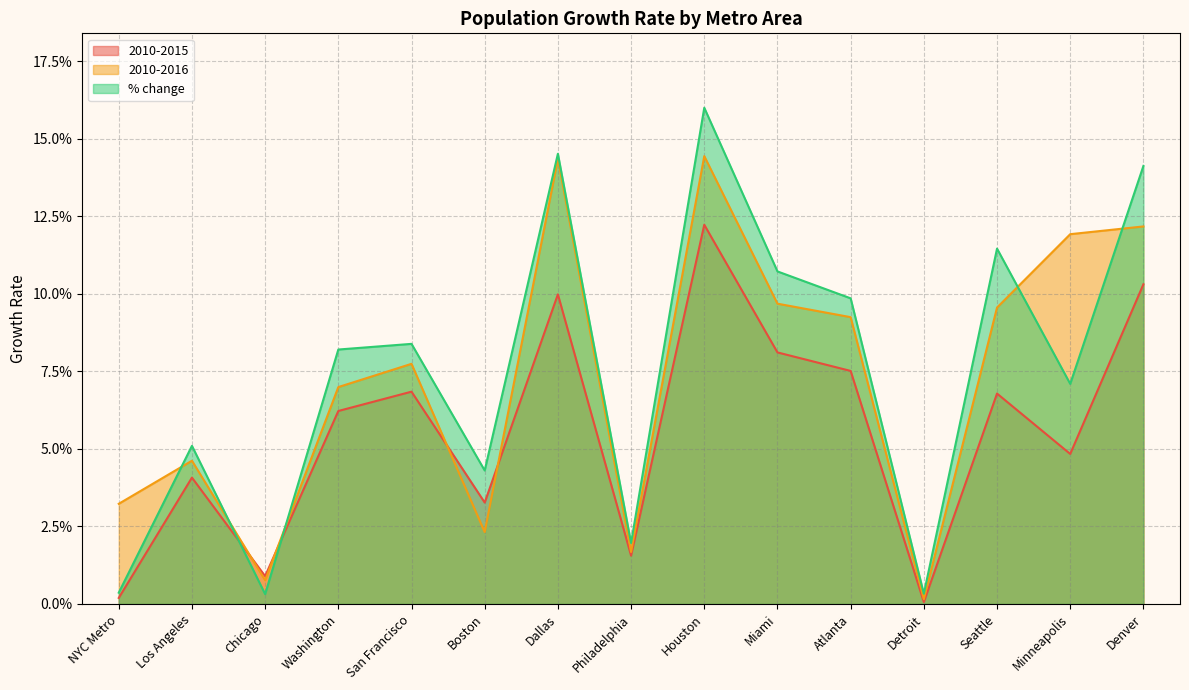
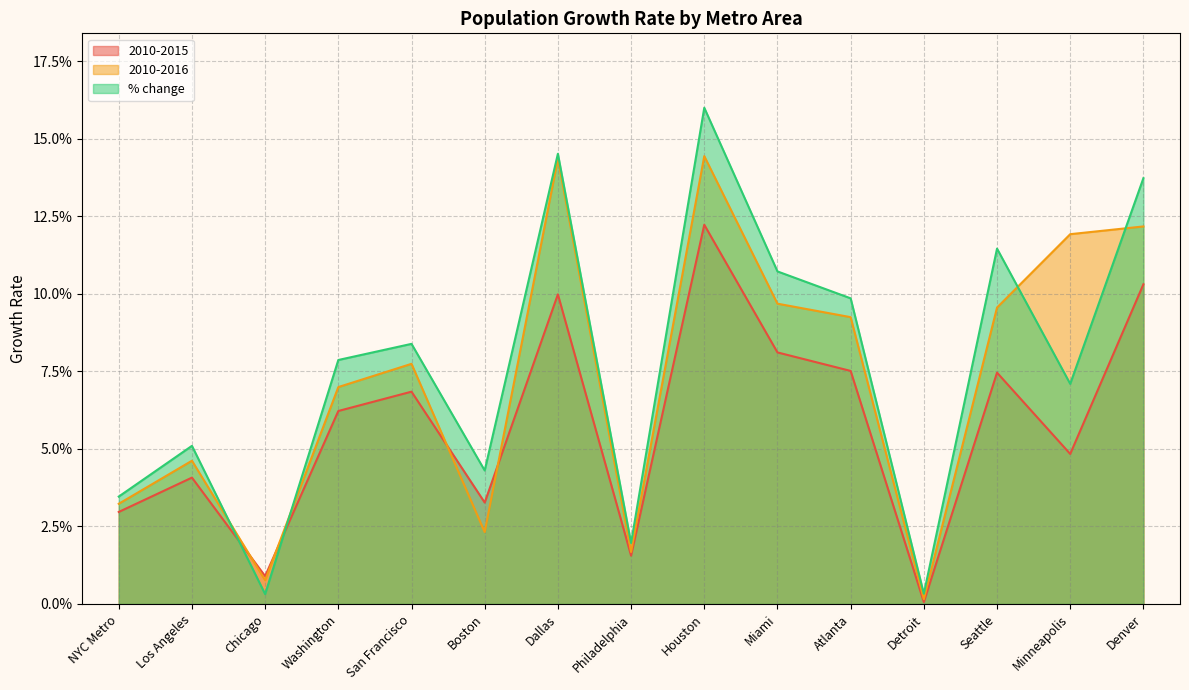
  {
    "2010-2015": {
-     "NYC Metro": "0.2%",
+     "NYC Metro": "3.0%",
      "Los Angeles": "4.1%",
      "Chicago": "0.9%",
      "Washington": "6.2%",
      "San Francisco": "6.8%",
      "Boston": "3.3%",
      "Dallas": "10.0%",
      "Philadelphia": "1.6%",
      "Houston": "12.2%",
      "Miami": "8.1%",
      "Atlanta": "7.5%",
      "Detroit": "0.1%",
-     "Seattle": "6.8%",
+     "Seattle": "7.5%",
      "Minneapolis": "4.8%",
      "Denver": "10.3%"
    },
    "2010-2016": {
      "NYC Metro": "3.2%",
      "Los Angeles": "4.6%",
      "Chicago": "0.8%",
      "Washington": "7.0%",
      "San Francisco": "7.7%",
      "Boston": "2.3%",
      "Dallas": "14.4%",
      "Philadelphia": "1.7%",
      "Houston": "14.4%",
      "Miami": "9.7%",
      "Atlanta": "9.3%",
      "Detroit": "0.2%",
      "Seattle": "9.6%",
      "Minneapolis": "11.9%",
      "Denver": "12.2%"
    },
    "% change": {
-     "NYC Metro": "0.4%",
+     "NYC Metro": "3.5%",
      "Los Angeles": "5.1%",
      "Chicago": "0.3%",
-     "Washington": "8.2%",
+     "Washington": "7.9%",
      "San Francisco": "8.4%",
      "Boston": "4.3%",
      "Dallas": "14.5%",
      "Philadelphia": "2.0%",
      "Houston": "16.0%",
      "Miami": "10.7%",
      "Atlanta": "9.9%",
      "Detroit": "0.3%",
      "Seattle": "11.5%",
      "Minneapolis": "7.1%",
-     "Denver": "14.1%"
+     "Denver": "13.7%"
    }
  }
